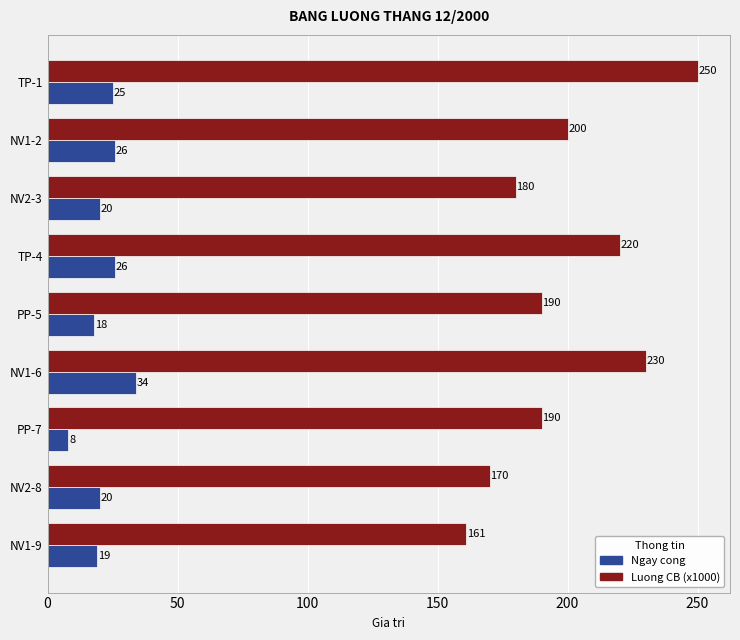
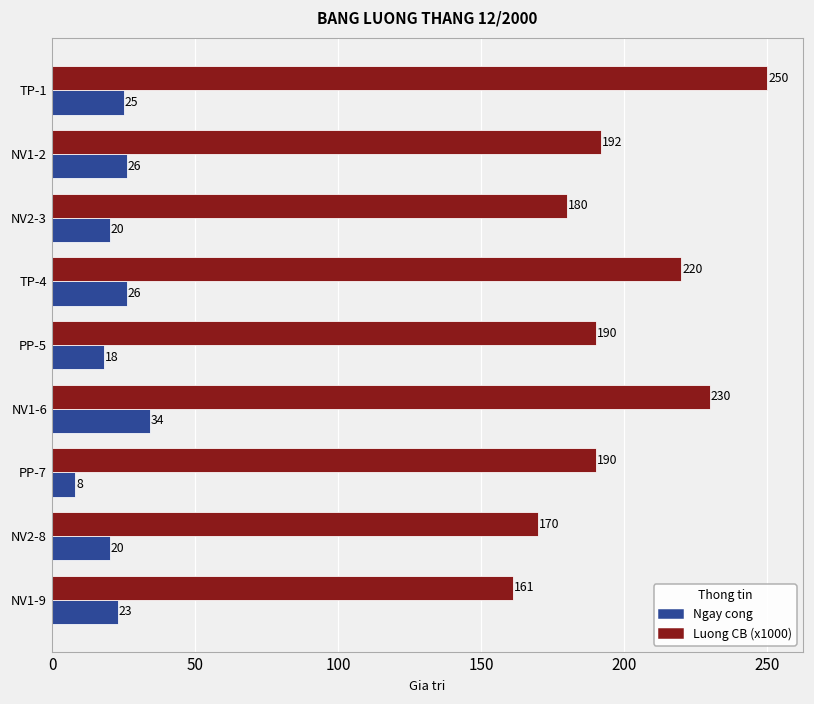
  {
    "Ngay cong": {
      "TP-1": 25,
      "NV1-2": 26,
      "NV2-3": 20,
      "TP-4": 26,
      "PP-5": 18,
      "NV1-6": 34,
      "PP-7": 8,
      "NV2-8": 20,
-     "NV1-9": 19
+     "NV1-9": 23
    },
    "Luong CB (x1000)": {
      "TP-1": 250,
-     "NV1-2": 200,
+     "NV1-2": 192,
      "NV2-3": 180,
      "TP-4": 220,
      "PP-5": 190,
      "NV1-6": 230,
      "PP-7": 190,
      "NV2-8": 170,
      "NV1-9": 161
    }
  }
